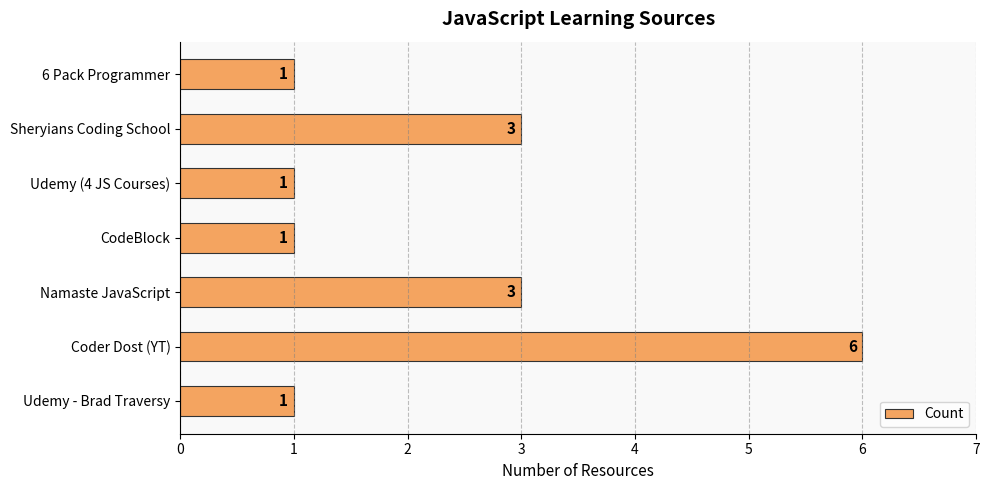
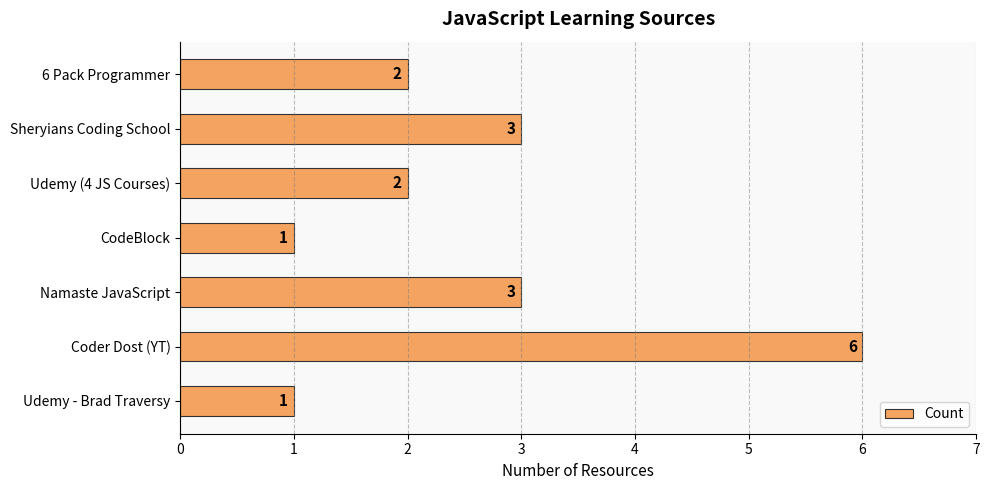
  {
-   "6 Pack Programmer": 1,
+   "6 Pack Programmer": 2,
    "Sheryians Coding School": 3,
-   "Udemy (4 JS Courses)": 1,
+   "Udemy (4 JS Courses)": 2,
    "CodeBlock": 1,
    "Namaste JavaScript": 3,
    "Coder Dost (YT)": 6,
    "Udemy - Brad Traversy": 1
  }
